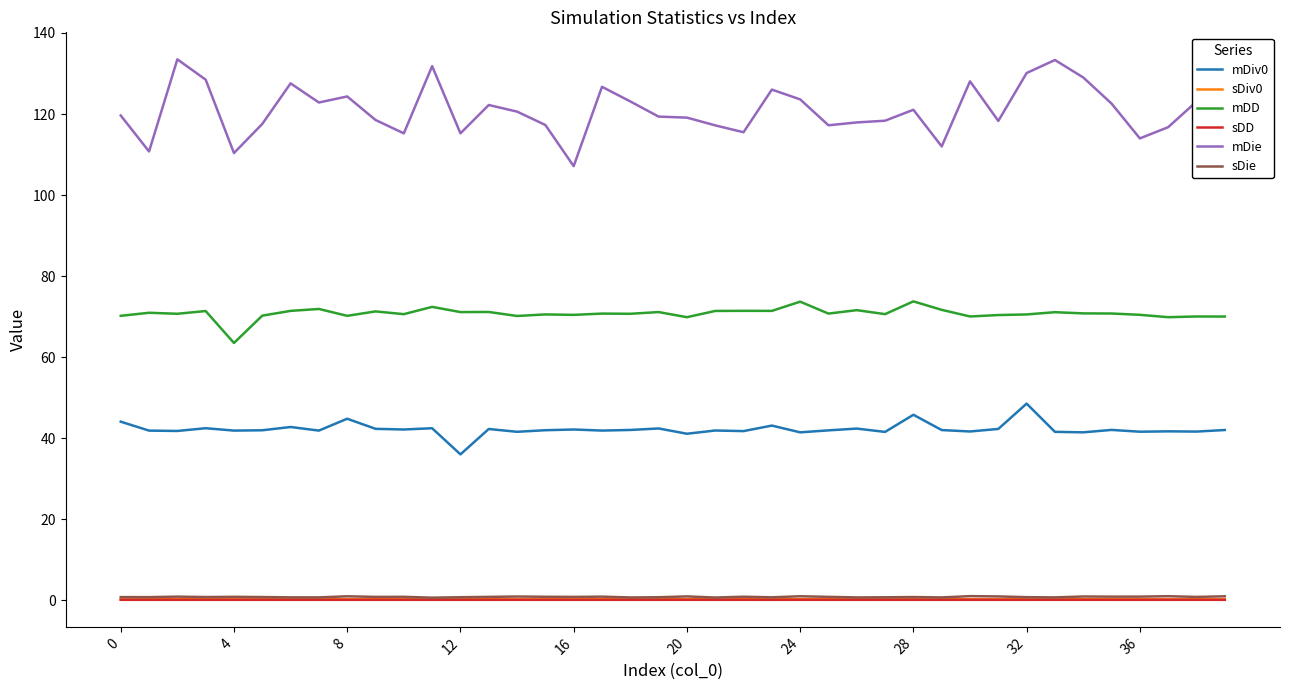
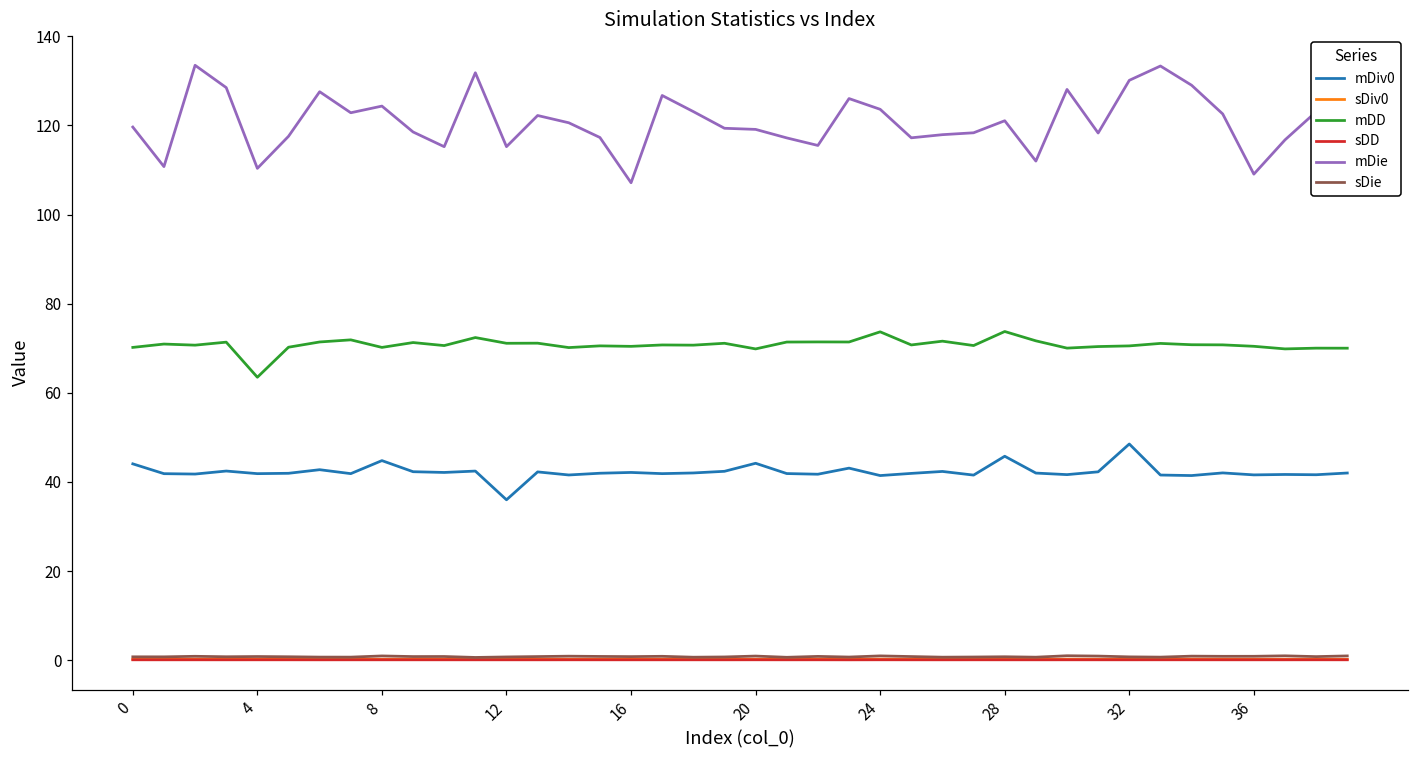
  {
    "mDiv0": {
      "0": 44,
      "4": 42,
      "8": 45,
      "12": 36,
      "16": 42,
-     "20": 41,
+     "20": 44,
      "24": 41,
      "28": 46,
      "32": 49,
      "36": 42
    },
    "mDD": {
      "0": 70,
      "4": 63,
      "8": 70,
      "12": 71,
      "16": 70,
      "20": 70,
      "24": 74,
      "28": 74,
      "32": 71,
      "36": 70
    },
    "mDie": {
      "0": 120,
      "4": 110,
      "8": 124,
      "12": 115,
      "16": 107,
      "20": 119,
      "24": 124,
      "28": 121,
      "32": 130,
-     "36": 114
+     "36": 109
    },
    "sDie": {
      "4": 1,
      "8": 1,
      "20": 1,
      "24": 1,
      "36": 1
    }
  }
